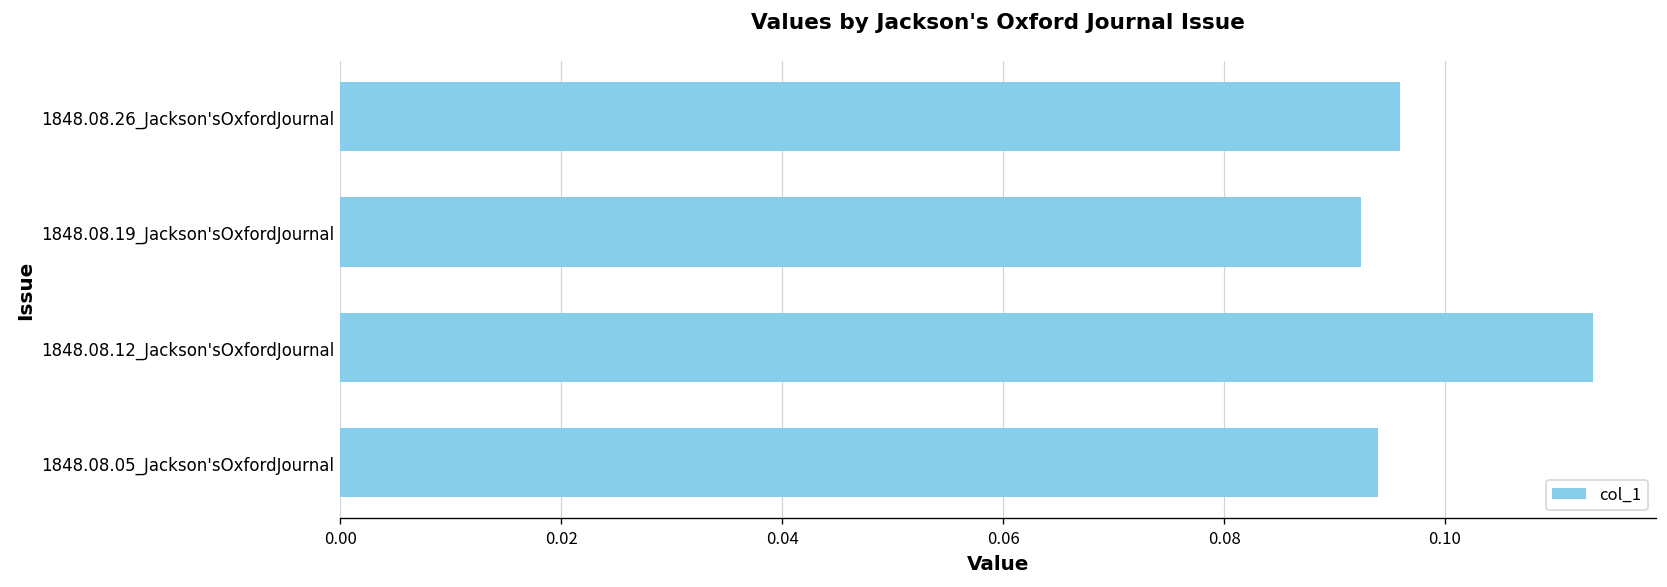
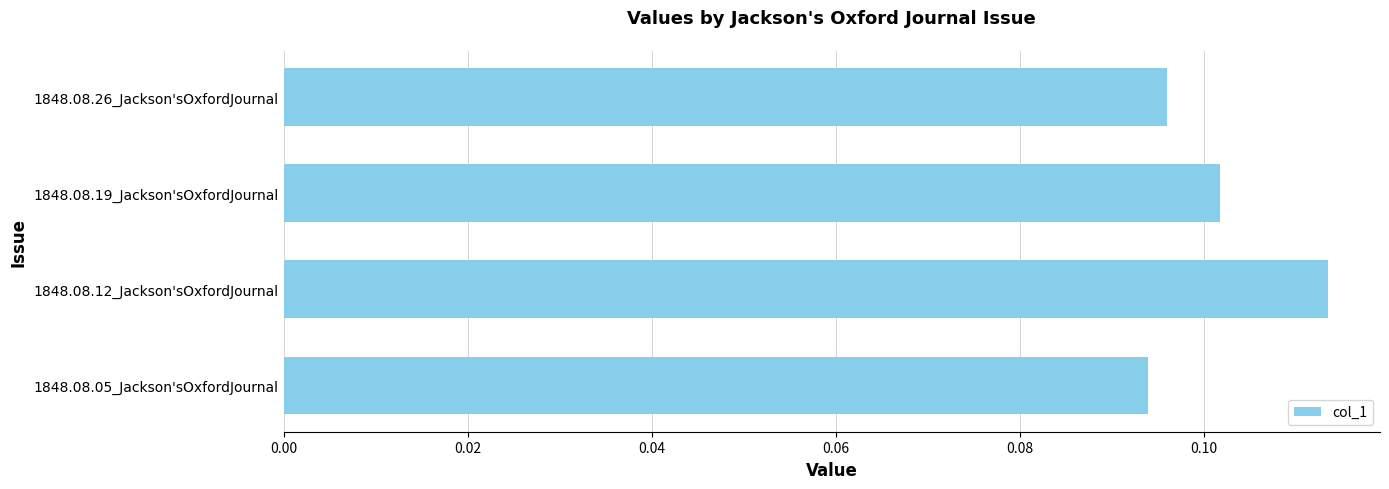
  {
    "1848.08.26_Jackson'sOxfordJournal": 0.096,
-   "1848.08.19_Jackson'sOxfordJournal": 0.092,
+   "1848.08.19_Jackson'sOxfordJournal": 0.102,
    "1848.08.12_Jackson'sOxfordJournal": 0.113,
    "1848.08.05_Jackson'sOxfordJournal": 0.094
  }
